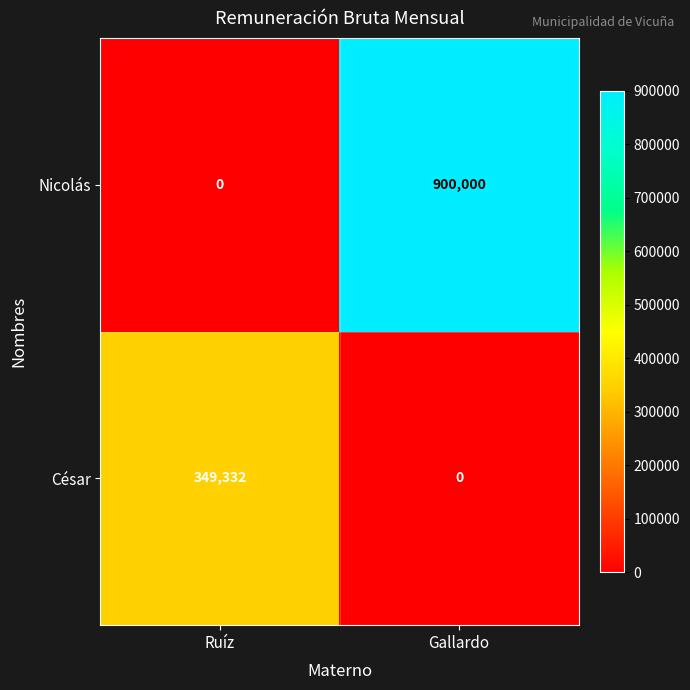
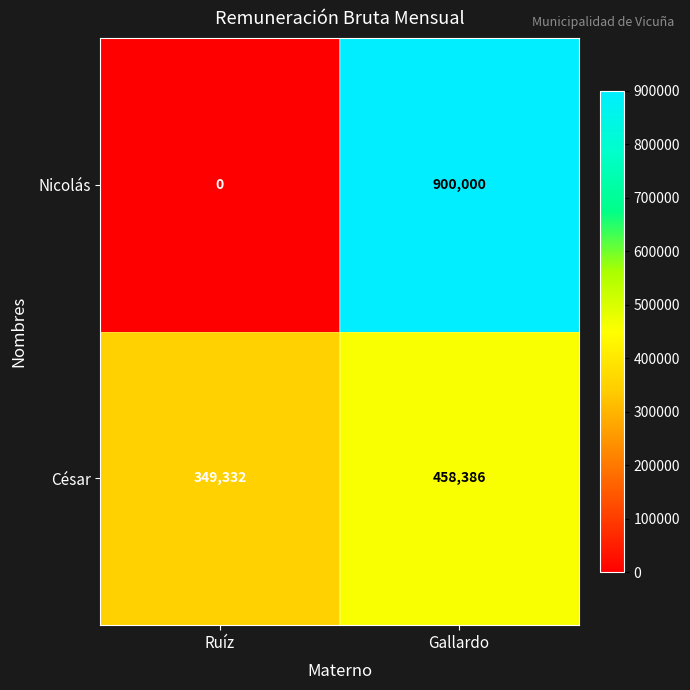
  {
    "Nicolás": {
      "Ruíz": "0",
      "Gallardo": "900,000"
    },
    "César": {
      "Ruíz": "349,332",
-     "Gallardo": "0"
+     "Gallardo": "458,386"
    }
  }
